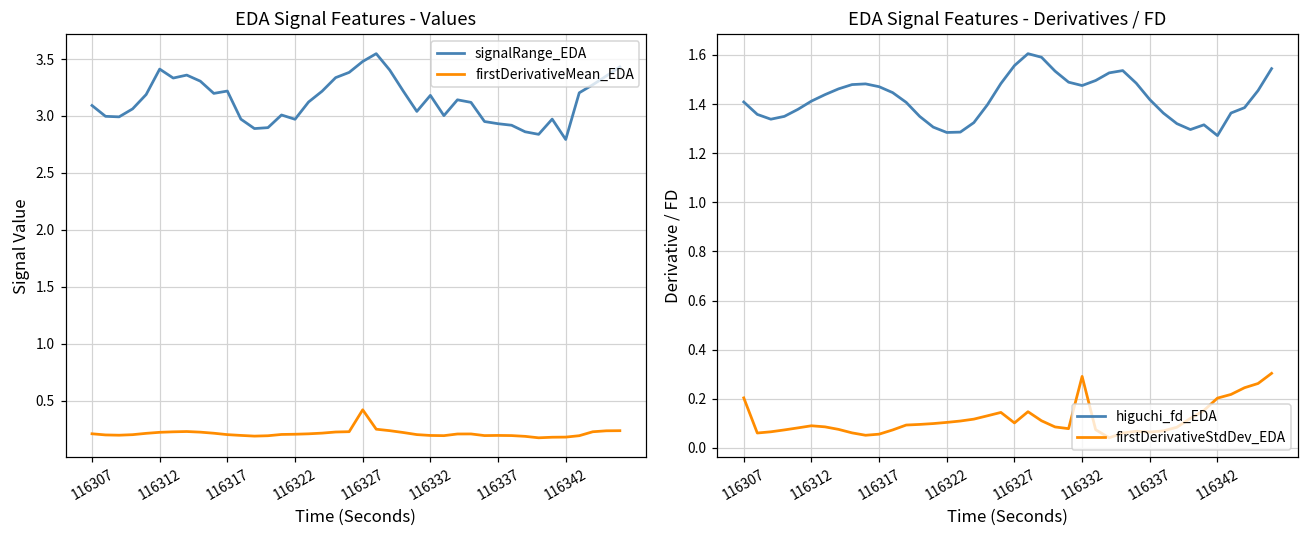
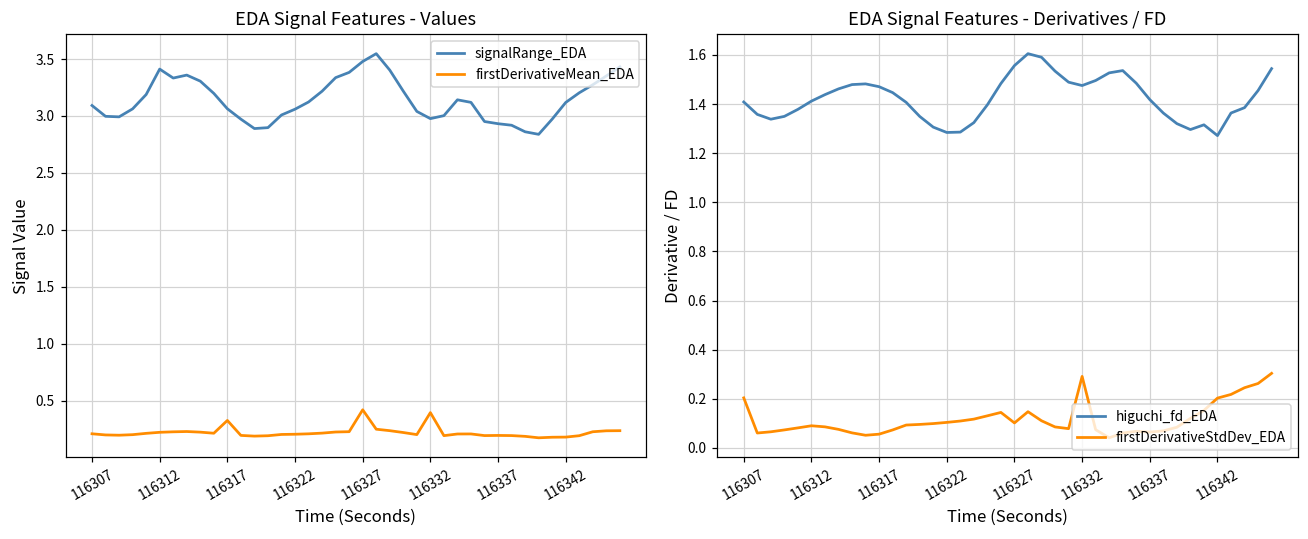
  {
    "EDA Signal Features - Values": {
      "signalRange_EDA": {
        "116307": 3.09,
        "116312": 3.41,
-       "116317": 3.22,
-       "116322": 2.97,
+       "116317": 3.06,
+       "116322": 3.06,
        "116327": 3.48,
-       "116332": 3.18,
+       "116332": 2.98,
        "116337": 2.93,
-       "116342": 2.79
+       "116342": 3.12
      },
      "firstDerivativeMean_EDA": {
        "116307": 0.21,
        "116312": 0.22,
-       "116317": 0.20,
+       "116317": 0.33,
        "116322": 0.21,
        "116327": 0.42,
-       "116332": 0.19,
+       "116332": 0.40,
        "116337": 0.19,
        "116342": 0.18
      }
    },
    "EDA Signal Features - Derivatives / FD": {
      "higuchi_fd_EDA": {
        "116307": 1.41,
        "116312": 1.41,
        "116317": 1.47,
        "116322": 1.28,
        "116327": 1.56,
        "116332": 1.48,
        "116337": 1.42,
        "116342": 1.27
      },
      "firstDerivativeStdDev_EDA": {
        "116307": 0.20,
        "116312": 0.09,
        "116317": 0.06,
        "116322": 0.10,
        "116327": 0.10,
        "116332": 0.29,
        "116342": 0.20
      }
    }
  }
